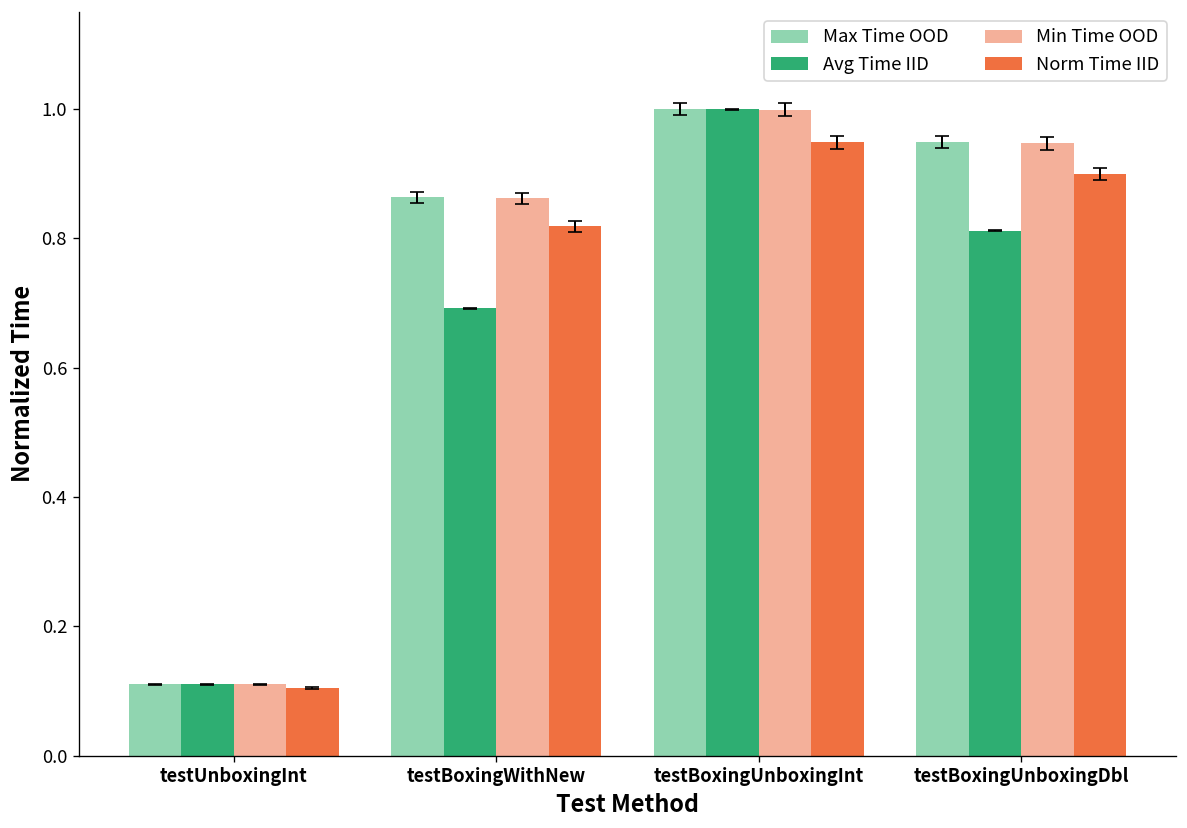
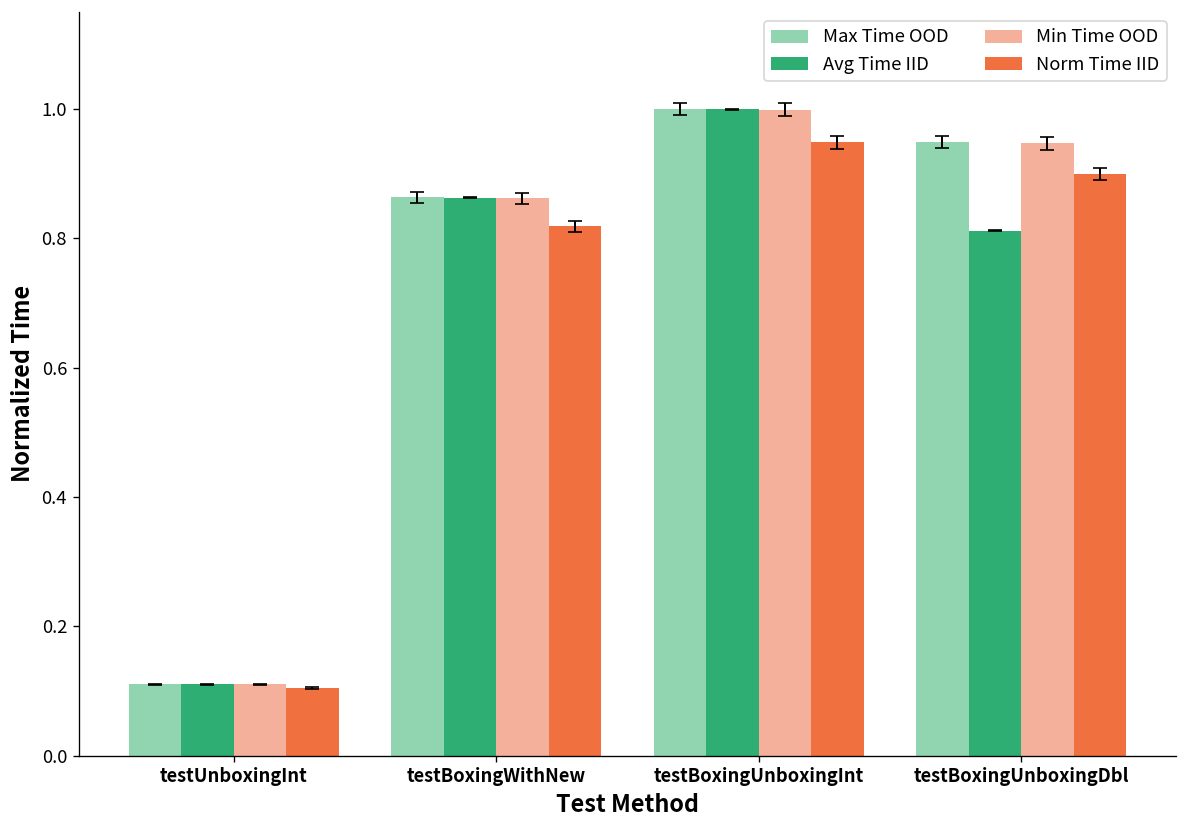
  {
    "Max Time OOD": {
      "testUnboxingInt": 0.11,
      "testBoxingWithNew": 0.86,
      "testBoxingUnboxingInt": 1.00,
      "testBoxingUnboxingDbl": 0.95
    },
    "Avg Time IID": {
      "testUnboxingInt": 0.11,
-     "testBoxingWithNew": 0.69,
+     "testBoxingWithNew": 0.86,
      "testBoxingUnboxingInt": 1.00,
      "testBoxingUnboxingDbl": 0.81
    },
    "Min Time OOD": {
      "testUnboxingInt": 0.11,
      "testBoxingWithNew": 0.86,
      "testBoxingUnboxingInt": 1.00,
      "testBoxingUnboxingDbl": 0.95
    },
    "Norm Time IID": {
      "testUnboxingInt": 0.10,
      "testBoxingWithNew": 0.82,
      "testBoxingUnboxingInt": 0.95,
      "testBoxingUnboxingDbl": 0.90
    }
  }
